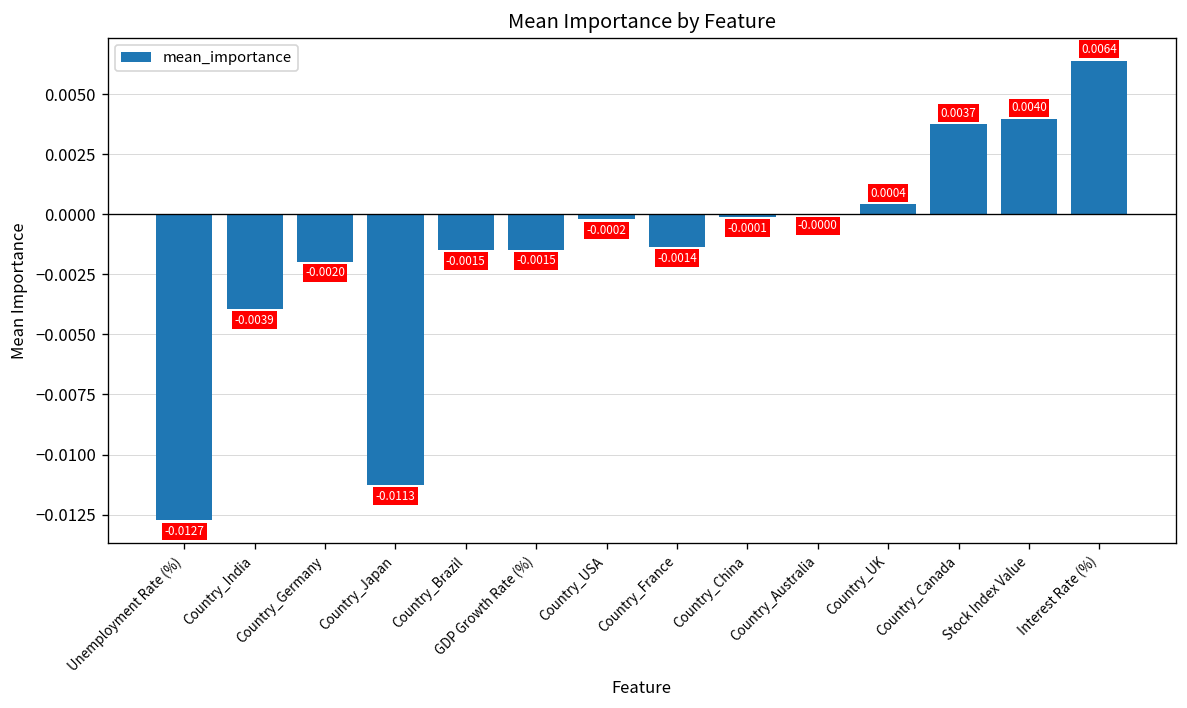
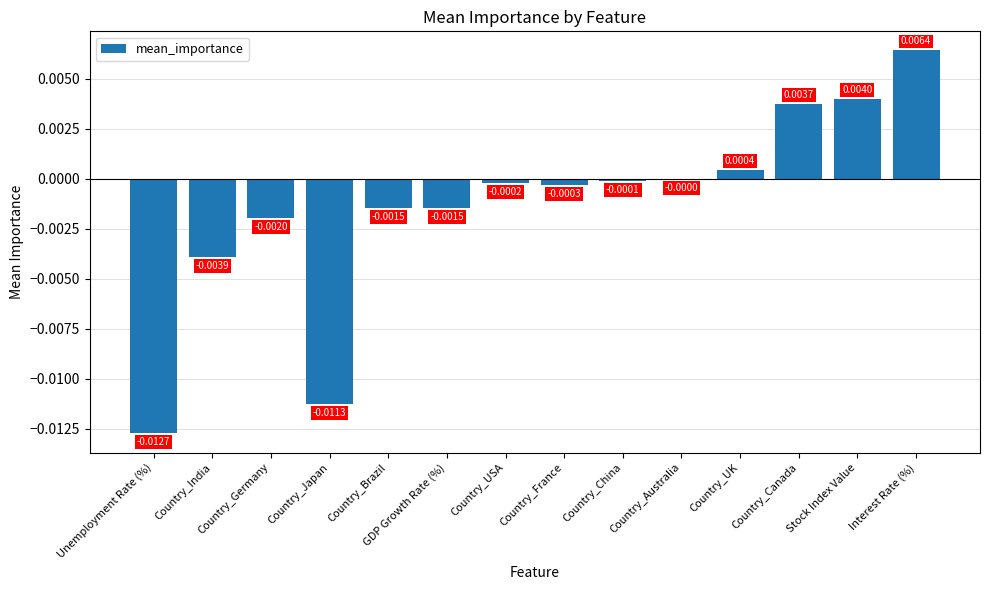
  {
-   "Country_France": -0.0014
+   "Country_France": -0.0003
  }
